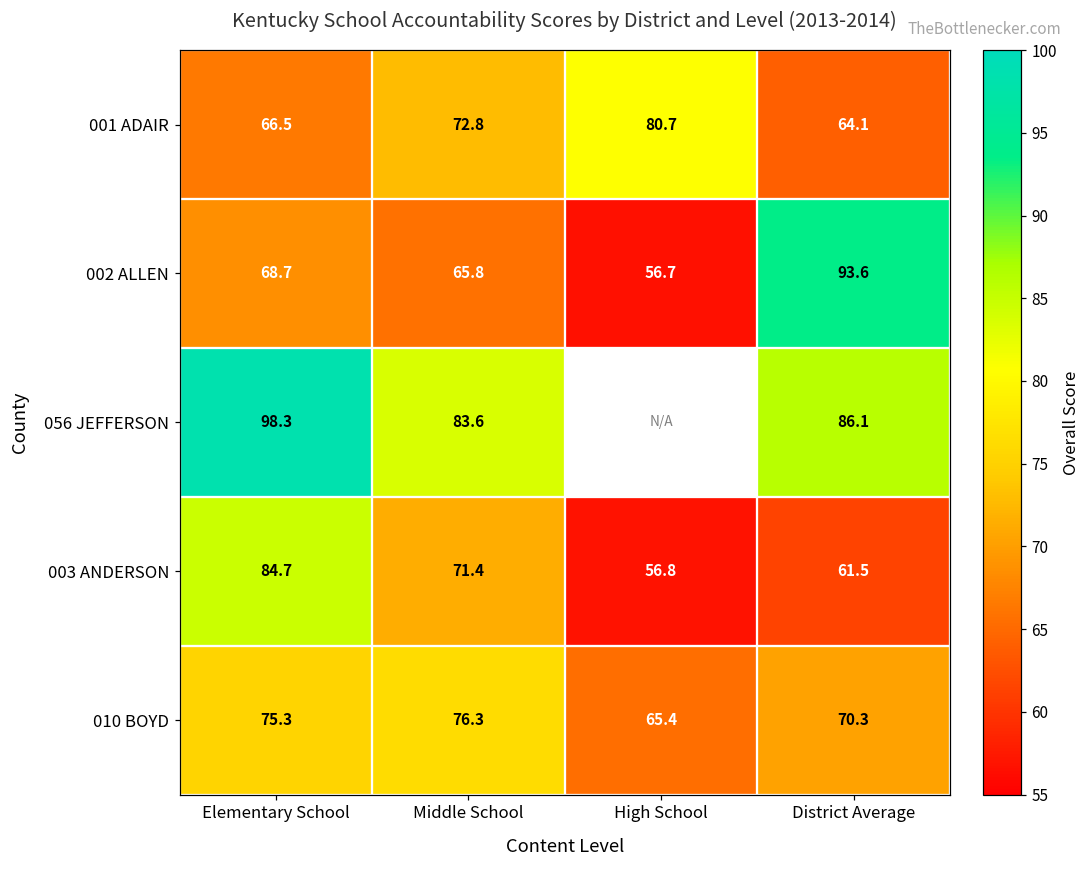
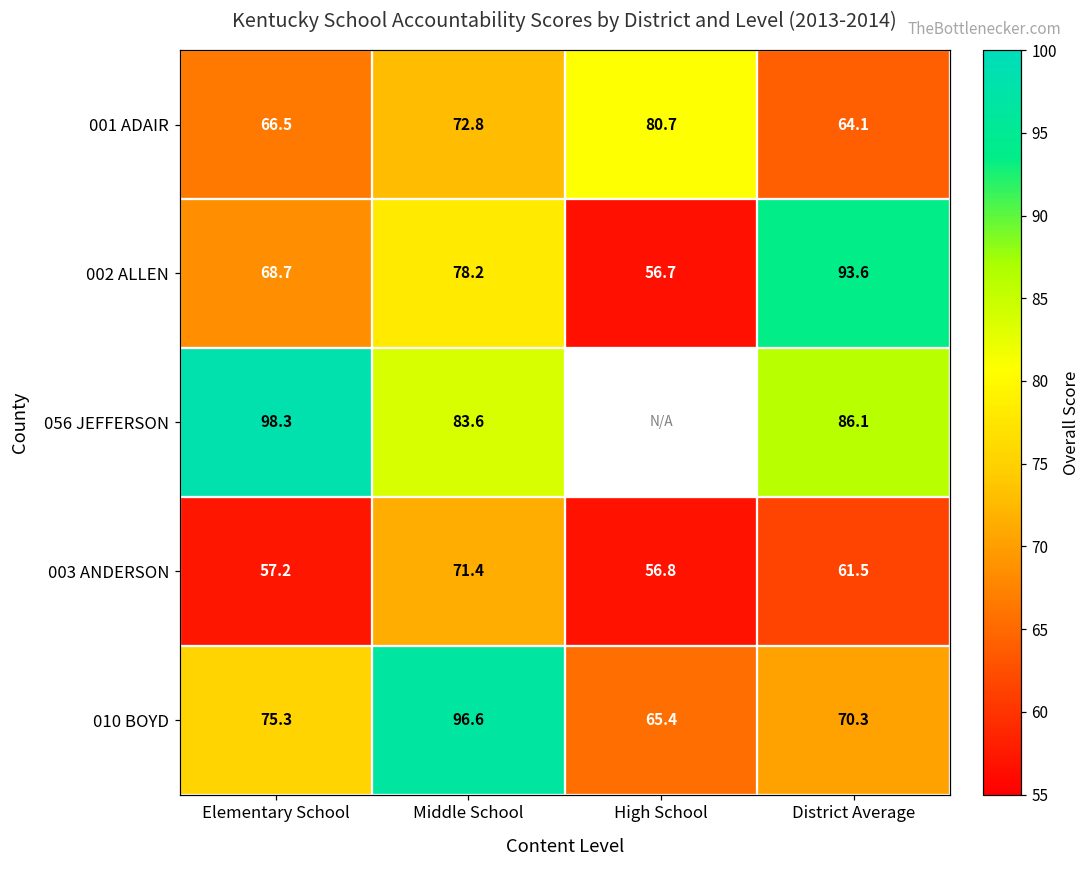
  {
    "001 ADAIR": {
      "Elementary School": 66.5,
      "Middle School": 72.8,
      "High School": 80.7,
      "District Average": 64.1
    },
    "002 ALLEN": {
      "Elementary School": 68.7,
-     "Middle School": 65.8,
+     "Middle School": 78.2,
      "High School": 56.7,
      "District Average": 93.6
    },
    "056 JEFFERSON": {
      "Elementary School": 98.3,
      "Middle School": 83.6,
      "District Average": 86.1
    },
    "003 ANDERSON": {
-     "Elementary School": 84.7,
+     "Elementary School": 57.2,
      "Middle School": 71.4,
      "High School": 56.8,
      "District Average": 61.5
    },
    "010 BOYD": {
      "Elementary School": 75.3,
-     "Middle School": 76.3,
+     "Middle School": 96.6,
      "High School": 65.4,
      "District Average": 70.3
    }
  }
